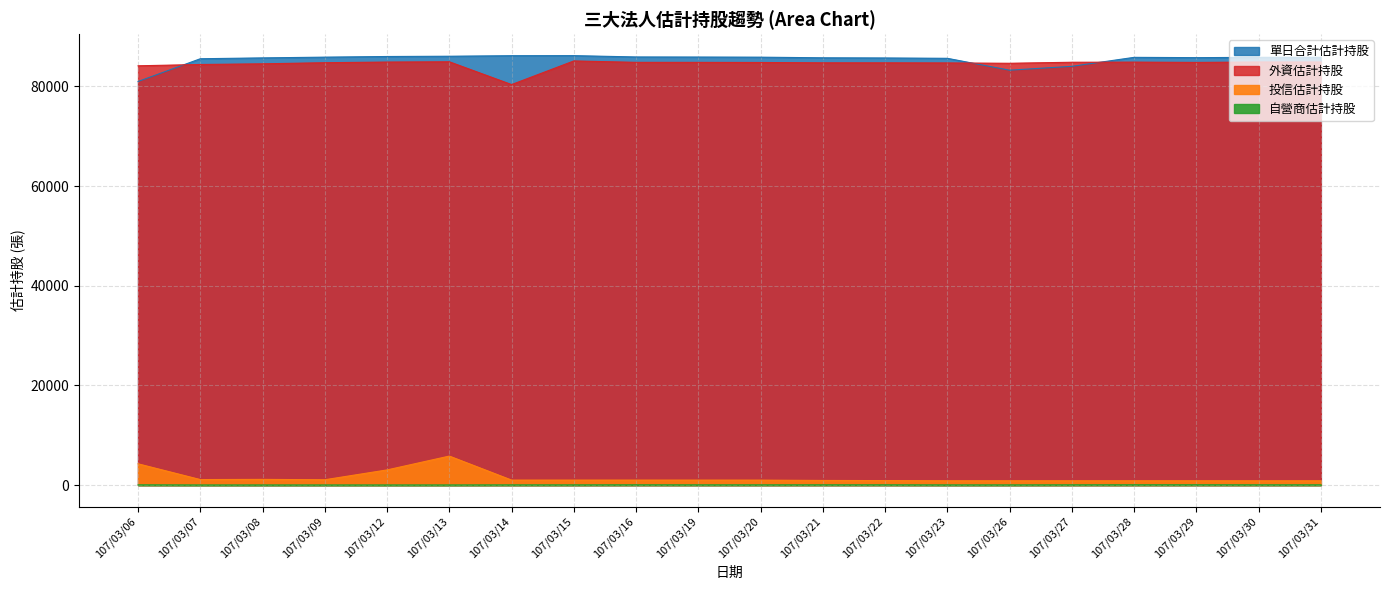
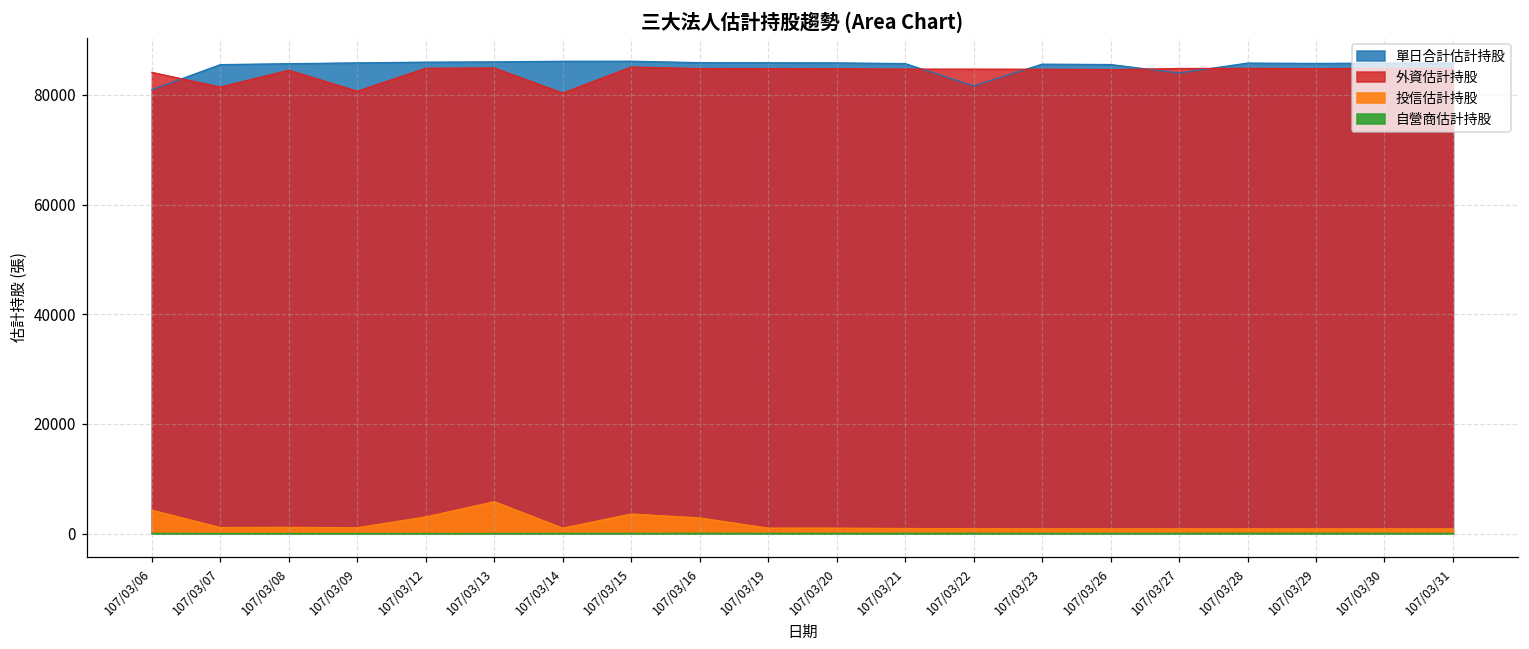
  {
    "單日合計估計持股": {
      "107/03/06": 81000,
      "107/03/07": 86000,
      "107/03/08": 86000,
      "107/03/09": 86000,
      "107/03/12": 86000,
      "107/03/13": 86000,
      "107/03/14": 86000,
      "107/03/15": 86000,
      "107/03/16": 86000,
      "107/03/19": 86000,
      "107/03/20": 86000,
      "107/03/21": 86000,
-     "107/03/22": 86000,
+     "107/03/22": 82000,
      "107/03/23": 86000,
-     "107/03/26": 83000,
+     "107/03/26": 86000,
      "107/03/27": 84000,
      "107/03/28": 86000,
      "107/03/29": 86000
    },
    "外資估計持股": {
      "107/03/06": 84000,
-     "107/03/07": 84000,
+     "107/03/07": 81000,
      "107/03/08": 85000,
-     "107/03/09": 85000,
+     "107/03/09": 81000,
      "107/03/12": 85000,
      "107/03/13": 85000,
      "107/03/14": 80000,
      "107/03/15": 85000,
      "107/03/16": 85000,
      "107/03/19": 85000,
      "107/03/20": 85000,
      "107/03/21": 85000,
      "107/03/22": 85000,
      "107/03/23": 85000,
      "107/03/26": 85000,
      "107/03/27": 85000,
      "107/03/28": 85000,
      "107/03/29": 85000
    },
    "投信估計持股": {
      "107/03/06": 4000,
      "107/03/07": 1000,
      "107/03/08": 1000,
      "107/03/09": 1000,
      "107/03/12": 3000,
      "107/03/13": 6000,
      "107/03/14": 1000,
-     "107/03/15": 1000,
-     "107/03/16": 1000,
+     "107/03/15": 4000,
+     "107/03/16": 3000,
      "107/03/19": 1000,
      "107/03/20": 1000,
      "107/03/21": 1000,
      "107/03/22": 1000,
      "107/03/23": 1000,
      "107/03/26": 1000,
      "107/03/27": 1000,
      "107/03/28": 1000,
      "107/03/29": 1000,
      "107/03/30": 1000,
      "107/03/31": 1000
    },
    "自營商估計持股": {
      "107/03/06": 0,
      "107/03/07": 0,
      "107/03/08": 0,
      "107/03/09": 0,
      "107/03/12": 0,
      "107/03/13": 0,
      "107/03/14": 0,
      "107/03/15": 0,
      "107/03/16": 0,
      "107/03/19": 0,
      "107/03/20": 0,
      "107/03/21": 0,
      "107/03/22": 0,
      "107/03/23": 0,
      "107/03/26": 0,
      "107/03/27": 0,
      "107/03/28": 0,
      "107/03/29": 0,
      "107/03/30": 0,
      "107/03/31": 0
    }
  }
